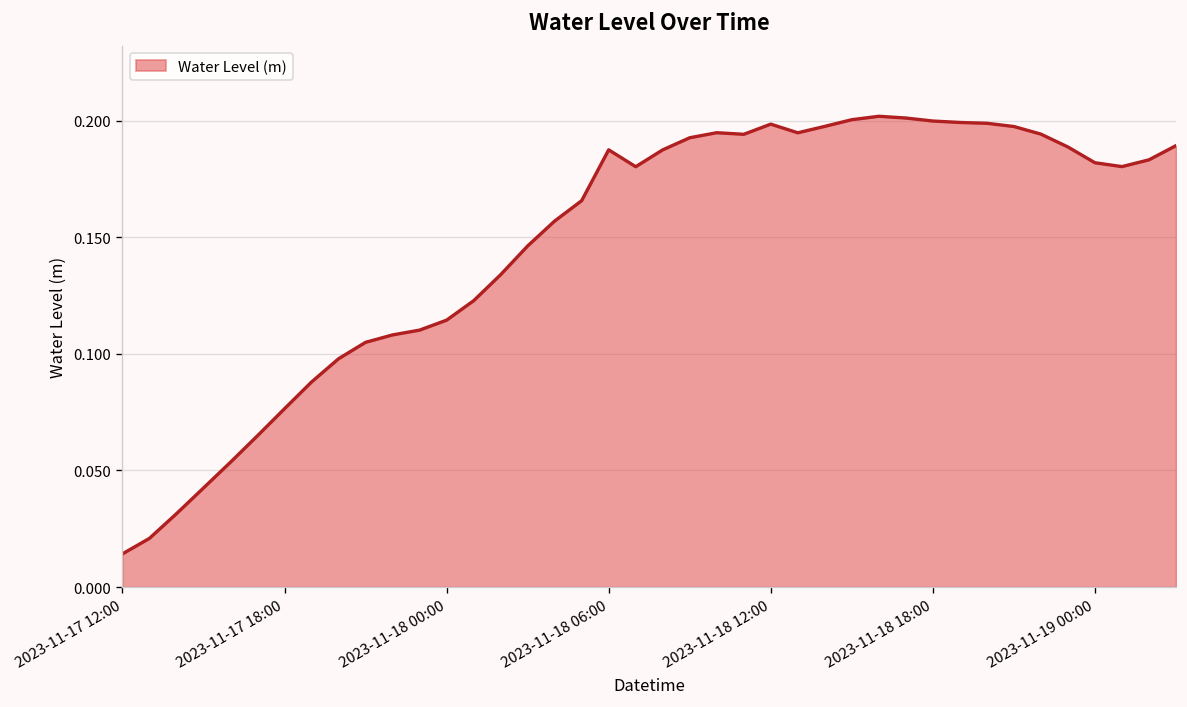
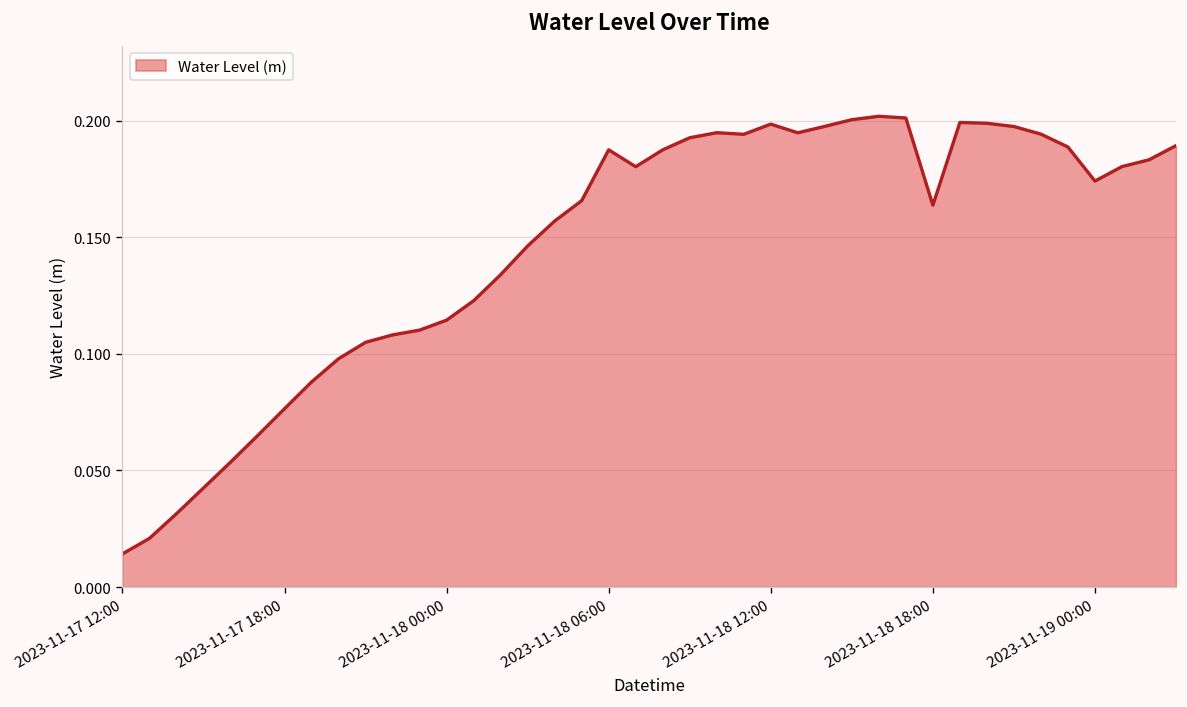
  {
    "2023-11-17 12:00": 0.014,
    "2023-11-17 18:00": 0.076,
    "2023-11-18 00:00": 0.114,
    "2023-11-18 06:00": 0.188,
    "2023-11-18 12:00": 0.199,
-   "2023-11-18 18:00": 0.200,
-   "2023-11-19 00:00": 0.182
+   "2023-11-18 18:00": 0.164,
+   "2023-11-19 00:00": 0.174
  }
